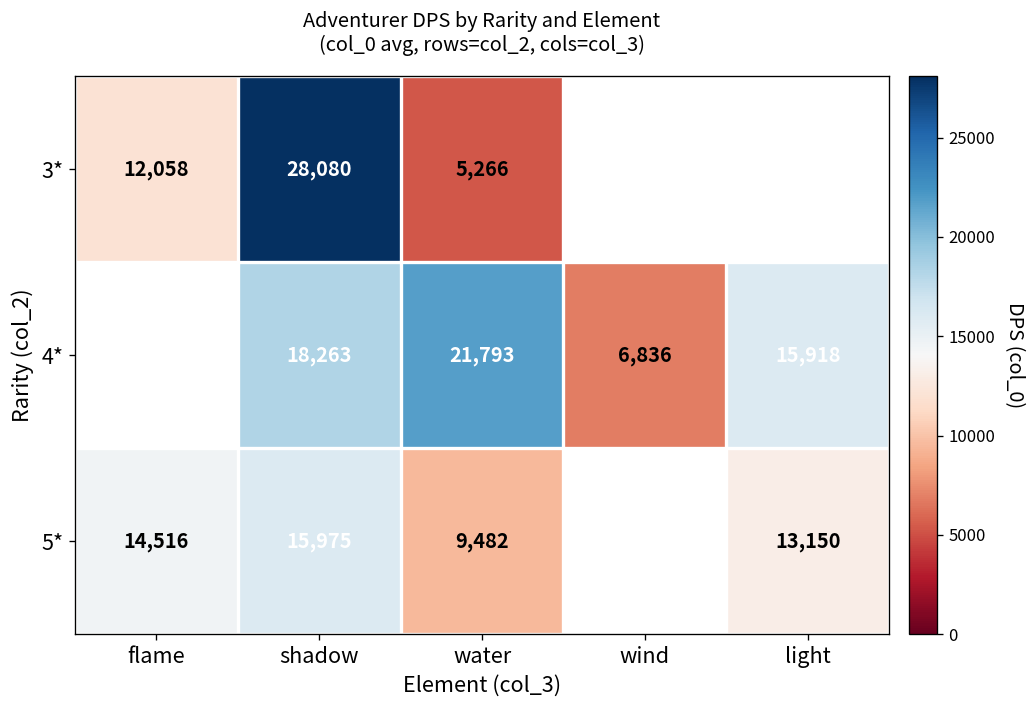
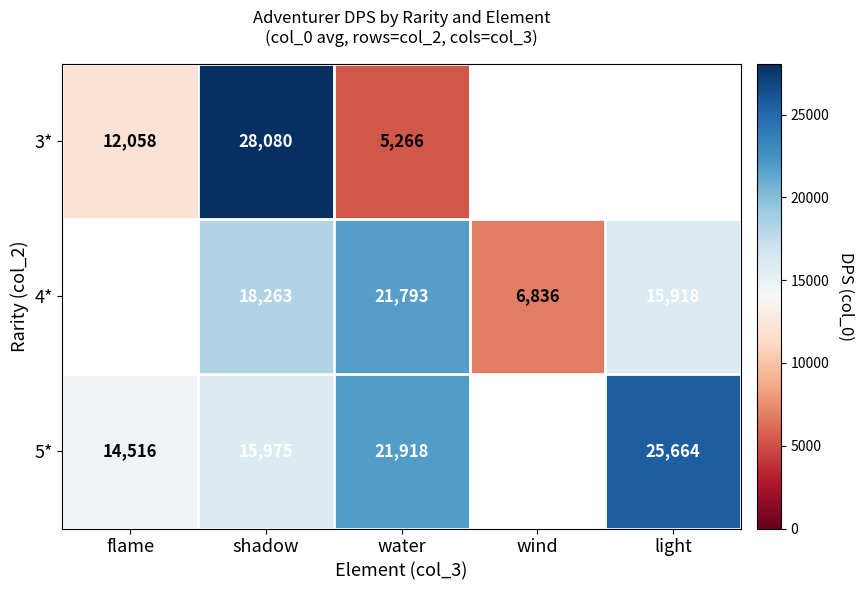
  {
    "3*": {
      "flame": "12,058",
      "shadow": "28,080",
      "water": "5,266"
    },
    "4*": {
      "shadow": "18,263",
      "water": "21,793",
      "wind": "6,836"
    },
    "5*": {
      "flame": "14,516",
-     "water": "9,482",
-     "light": "13,150"
+     "water": "21,918",
+     "light": "25,664"
    }
  }
